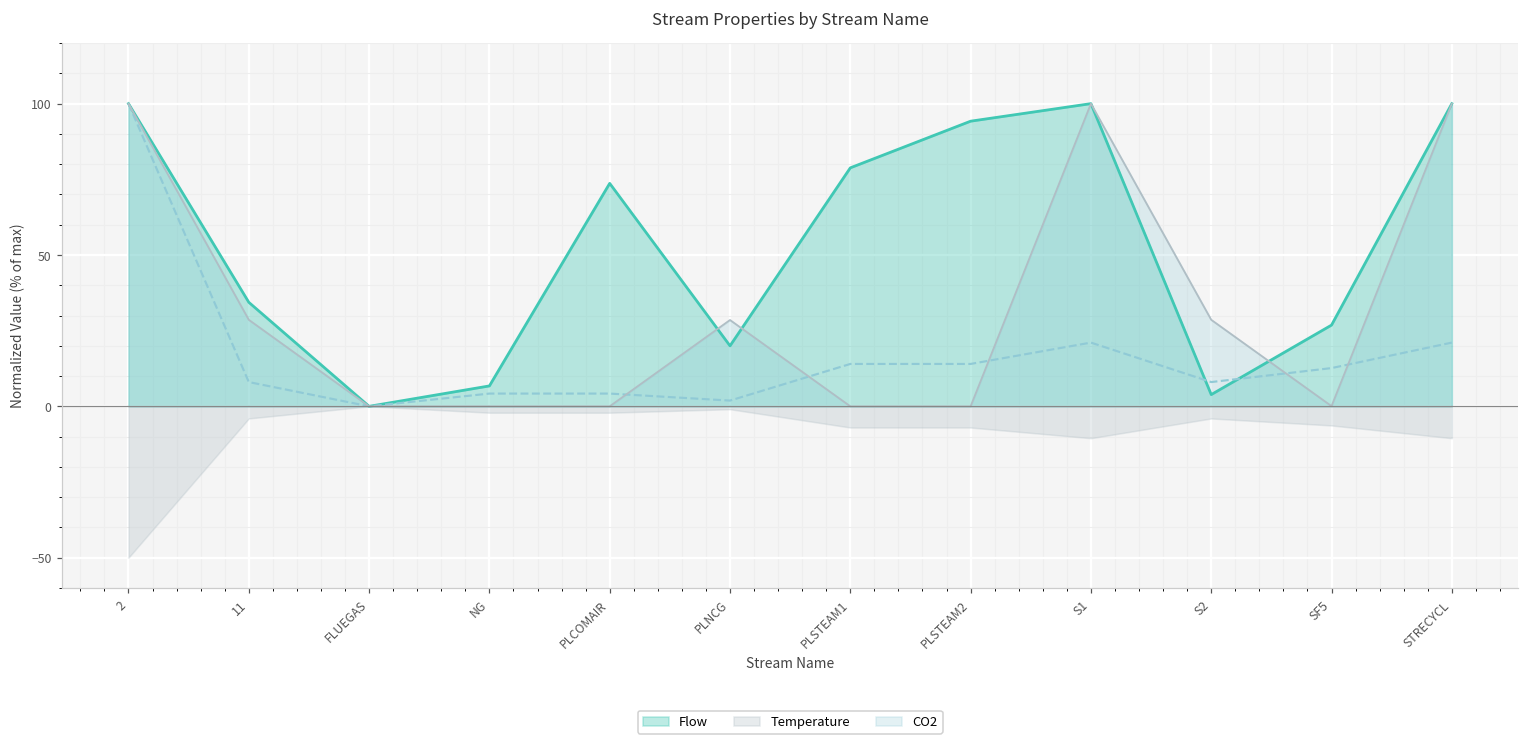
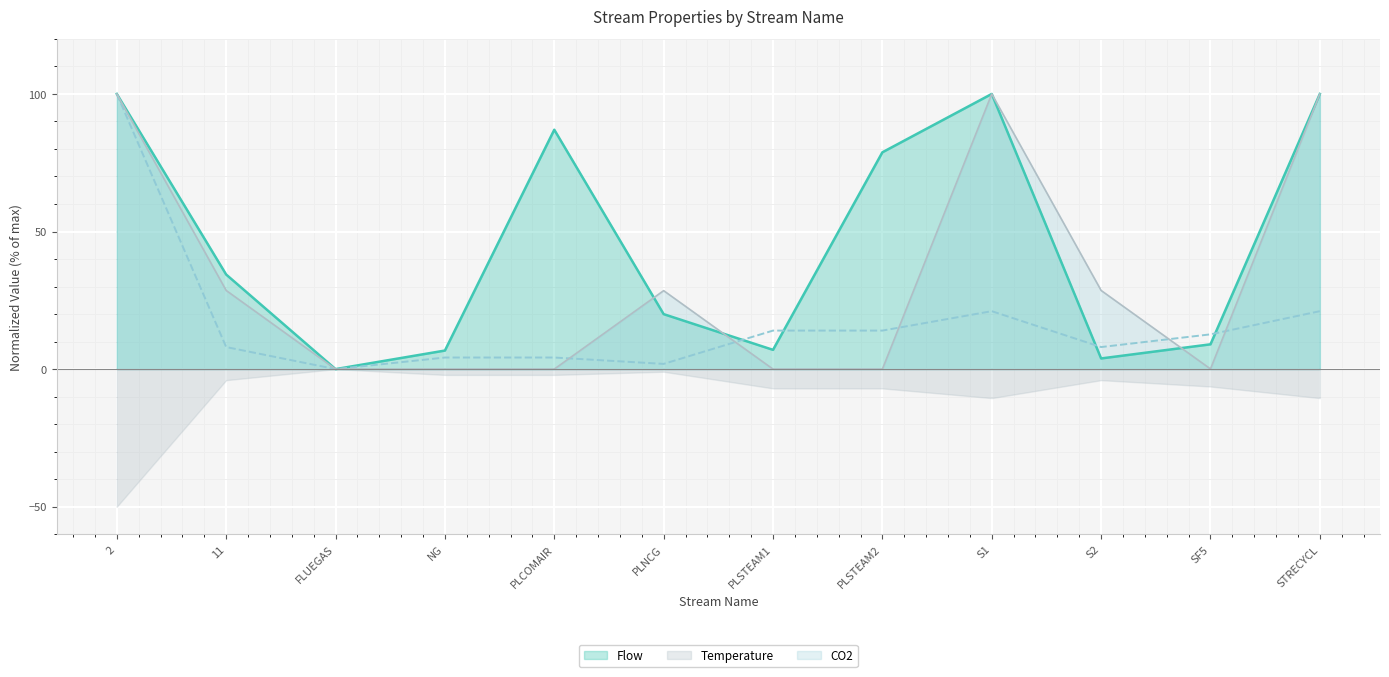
  {
    "Flow": {
      "11": 34,
      "NG": 7,
-     "PLCOMAIR": 74,
+     "PLCOMAIR": 87,
      "PLNCG": 20,
-     "PLSTEAM1": 79,
-     "PLSTEAM2": 94,
+     "PLSTEAM1": 7,
+     "PLSTEAM2": 79,
      "S2": 4,
-     "SF5": 27
+     "SF5": 9
    }
  }
